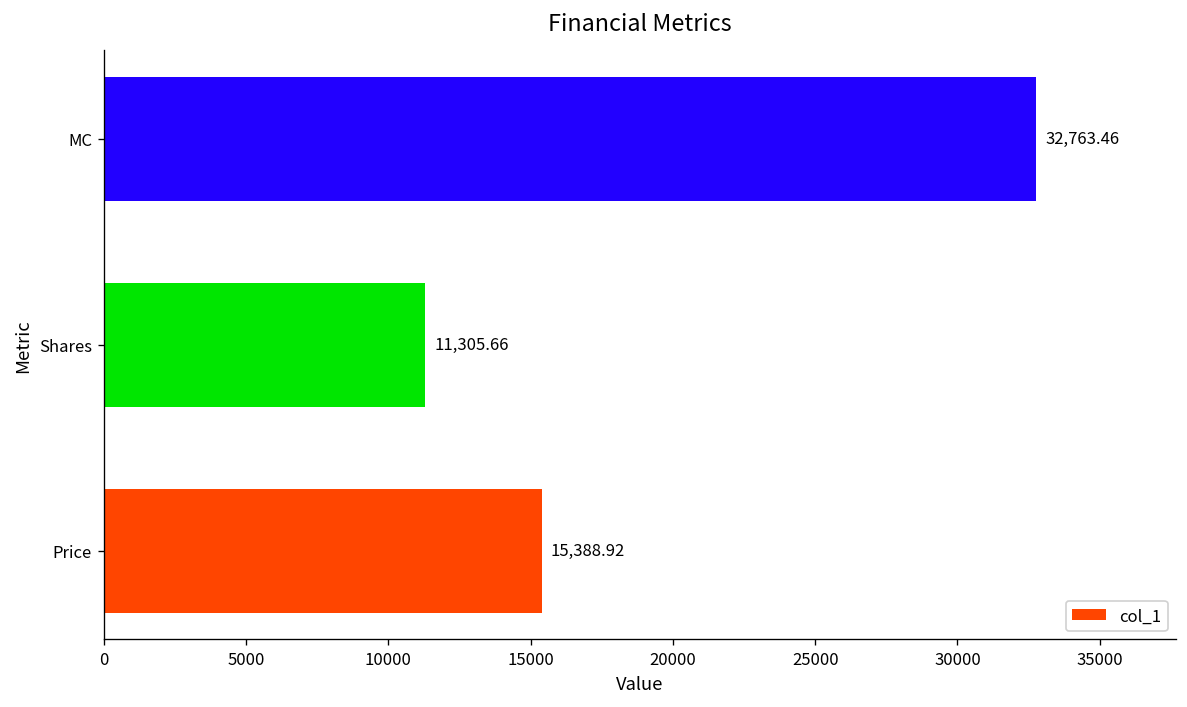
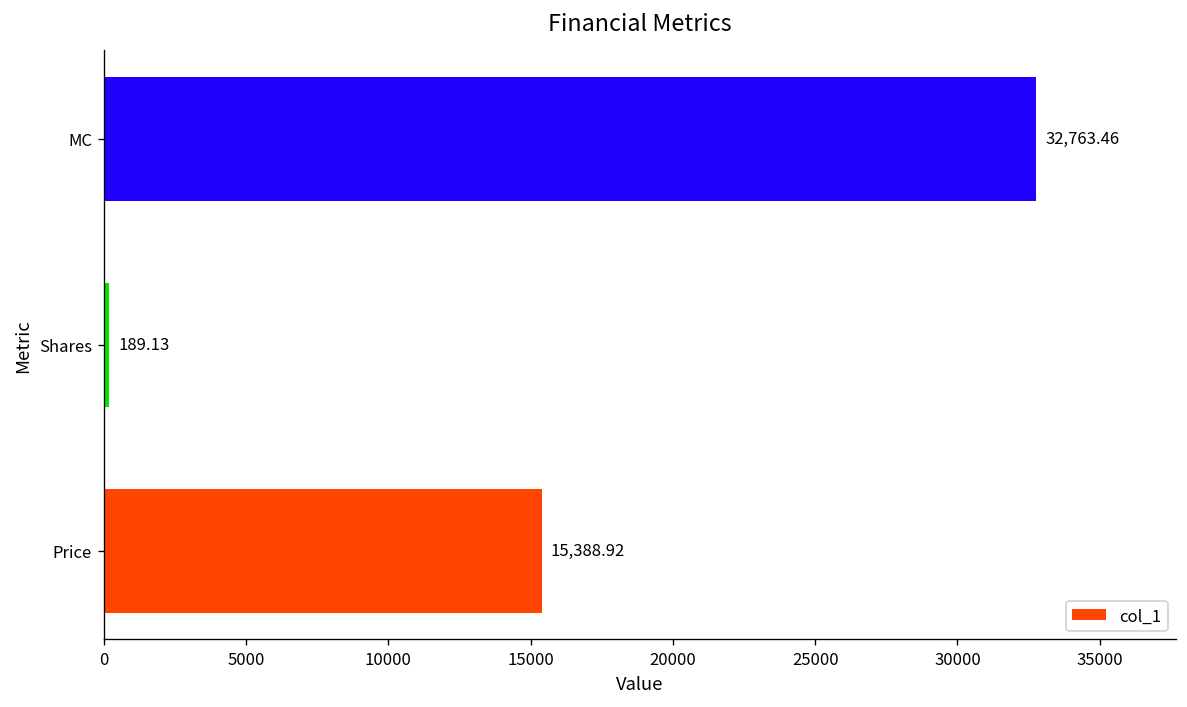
  {
    "MC": "32,763.46",
-   "Shares": "11,305.66",
+   "Shares": "189.13",
    "Price": "15,388.92"
  }
